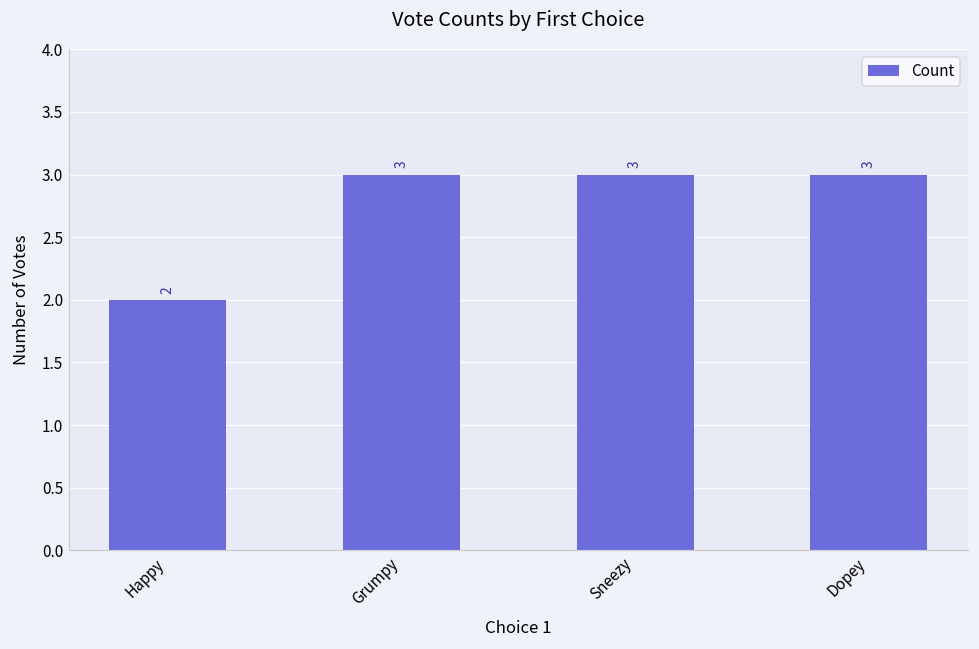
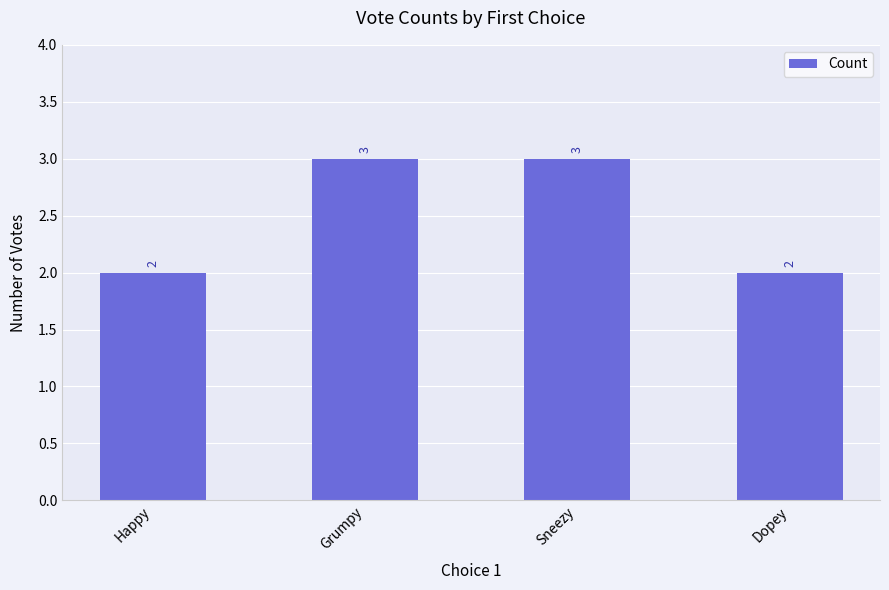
  {
    "Happy": 2,
    "Grumpy": 3,
    "Sneezy": 3,
-   "Dopey": 3
+   "Dopey": 2
  }
